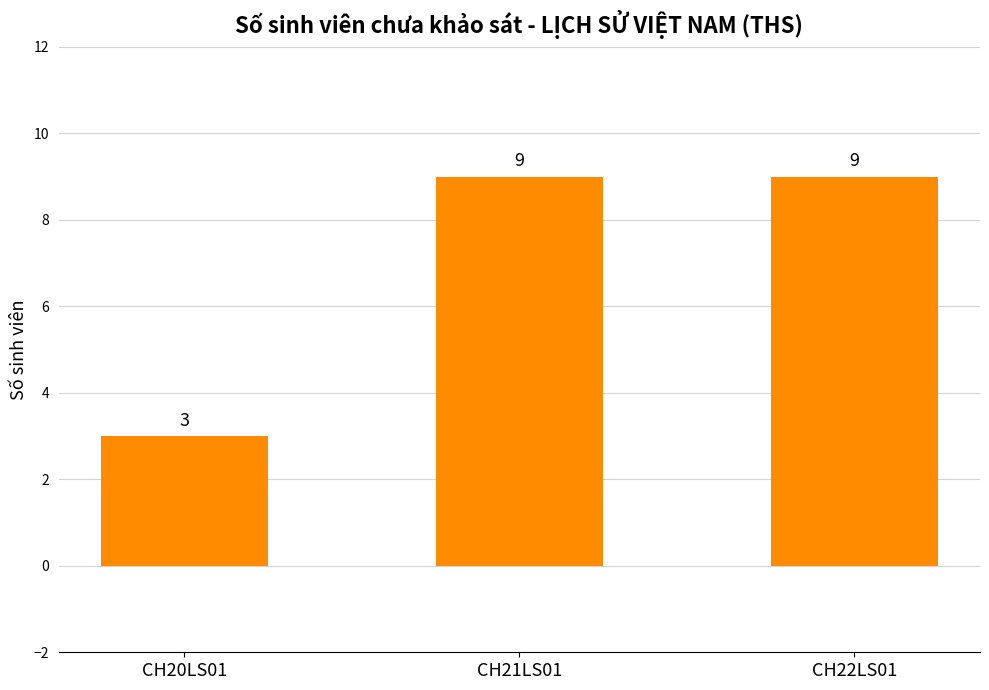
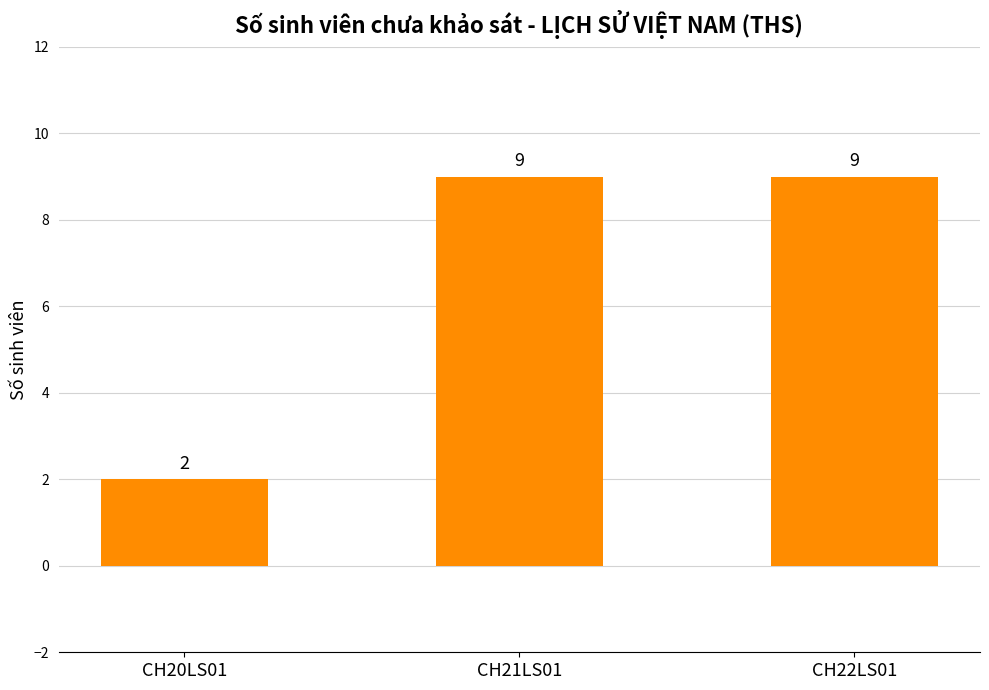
  {
-   "CH20LS01": 3,
+   "CH20LS01": 2,
    "CH21LS01": 9,
    "CH22LS01": 9
  }
